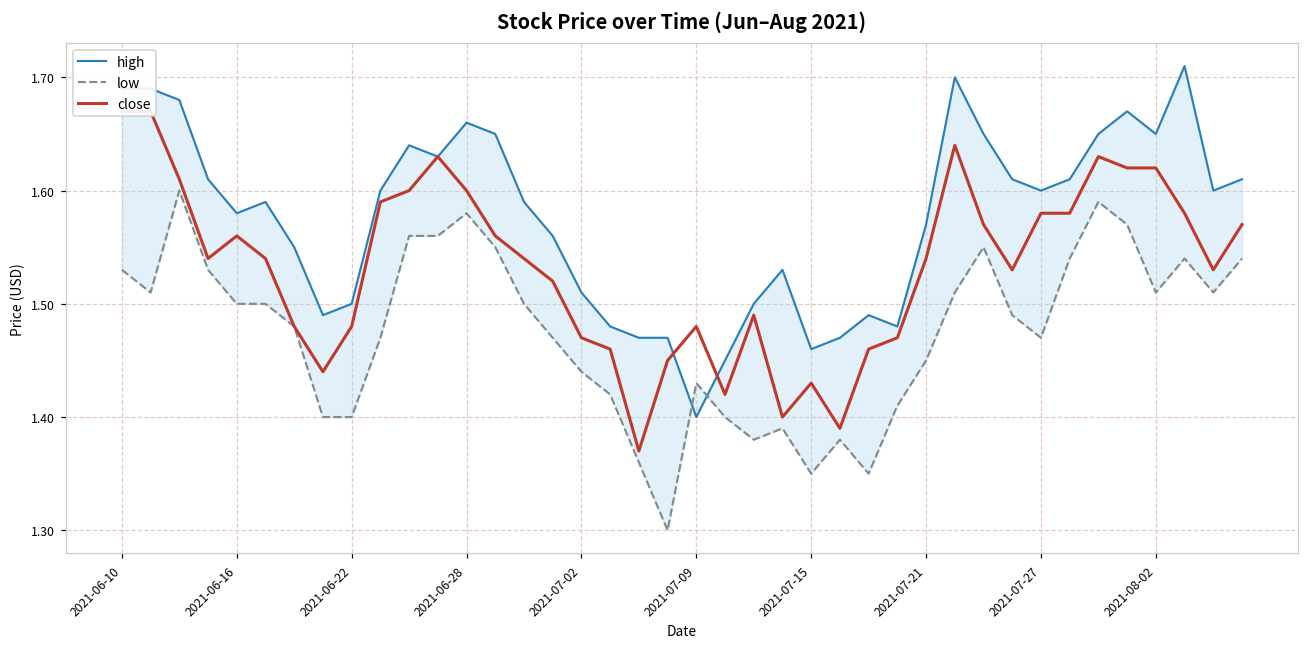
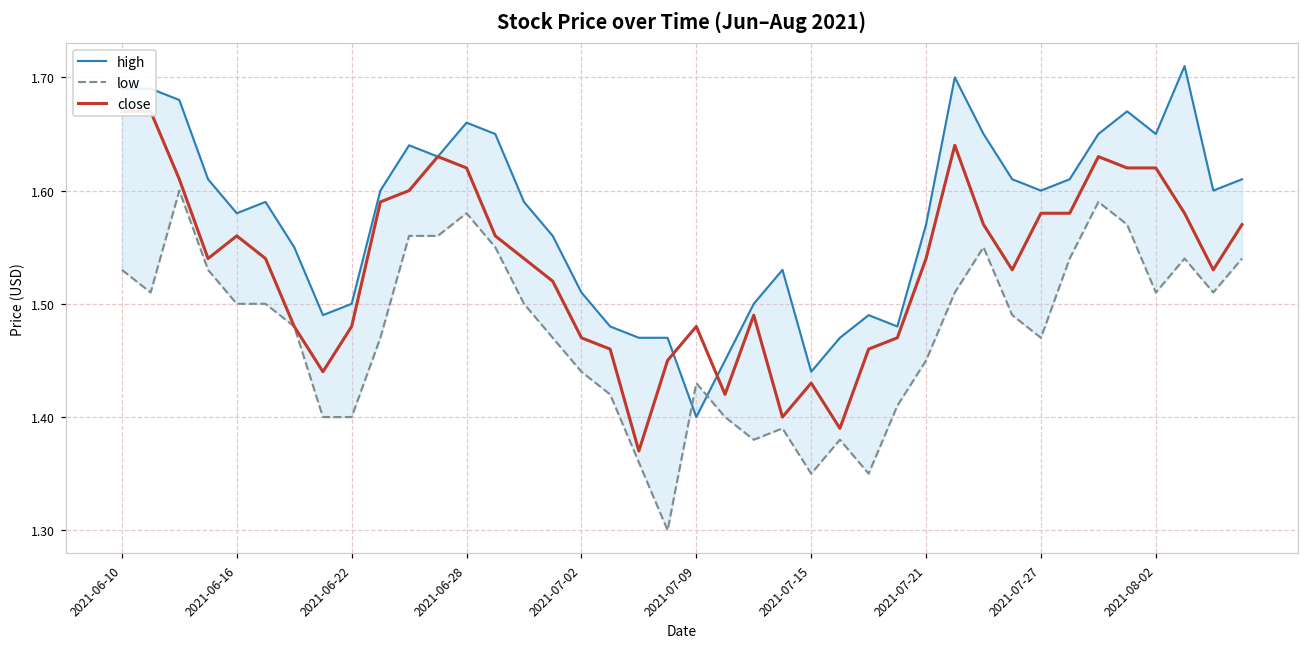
  {
    "high": {
      "2021-07-09": 1.40,
-     "2021-07-15": 1.46
+     "2021-07-15": 1.44
    },
    "low": {
      "2021-06-10": 1.53,
      "2021-06-16": 1.50,
      "2021-06-22": 1.40,
      "2021-06-28": 1.58,
      "2021-07-02": 1.44,
      "2021-07-15": 1.35,
      "2021-07-21": 1.45,
      "2021-07-27": 1.47,
      "2021-08-02": 1.51
    },
    "close": {
      "2021-06-16": 1.56,
      "2021-06-22": 1.48,
-     "2021-06-28": 1.60,
+     "2021-06-28": 1.62,
      "2021-07-02": 1.47,
      "2021-07-09": 1.48,
      "2021-07-15": 1.43,
      "2021-07-21": 1.54,
      "2021-07-27": 1.58,
      "2021-08-02": 1.62
    }
  }
